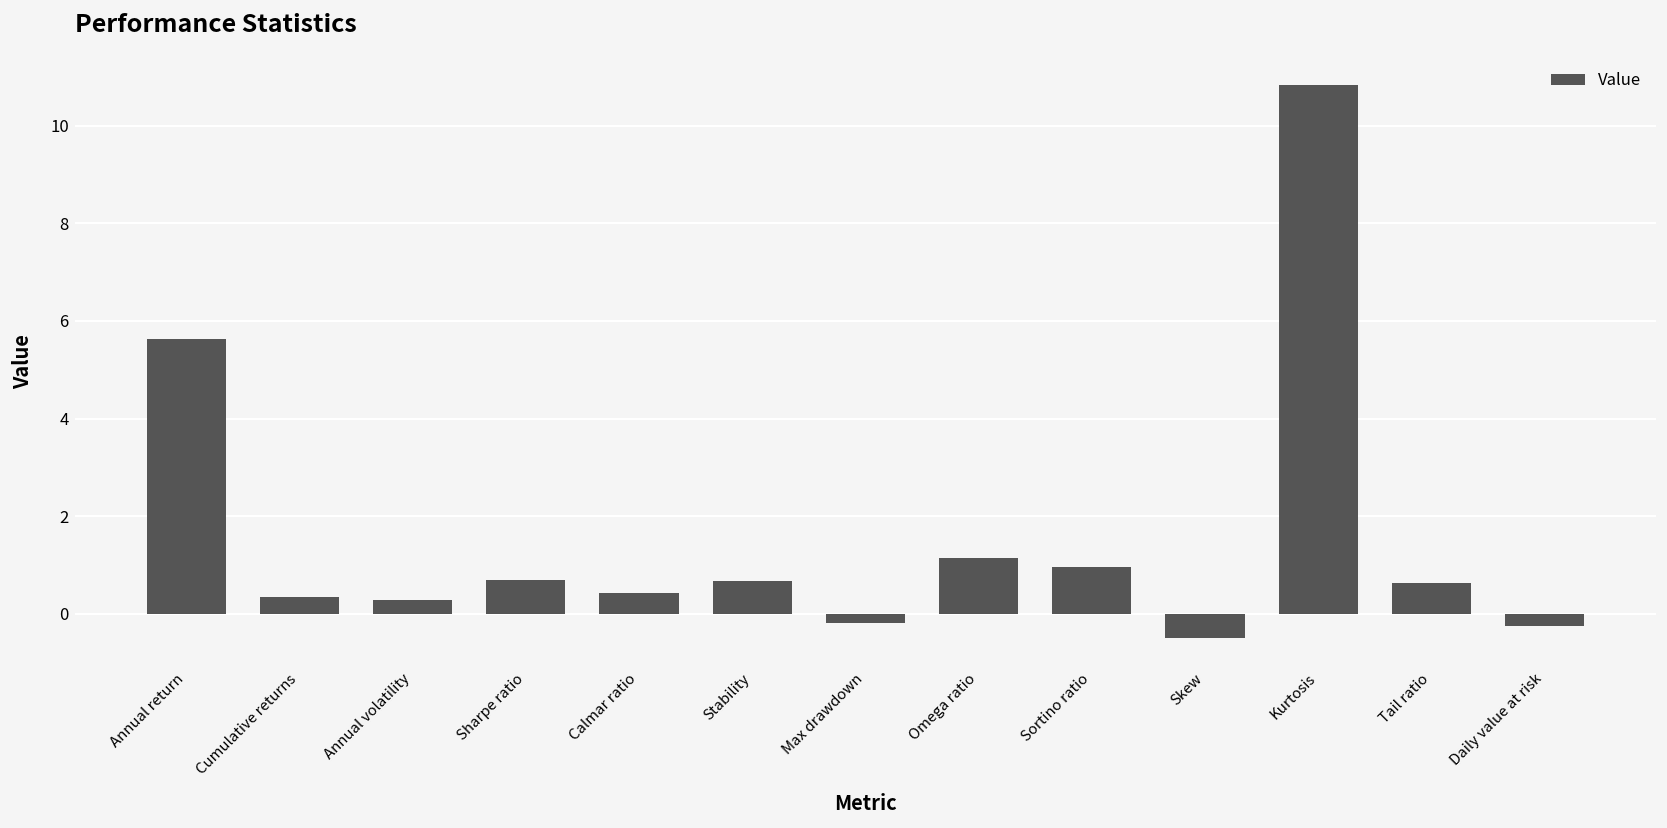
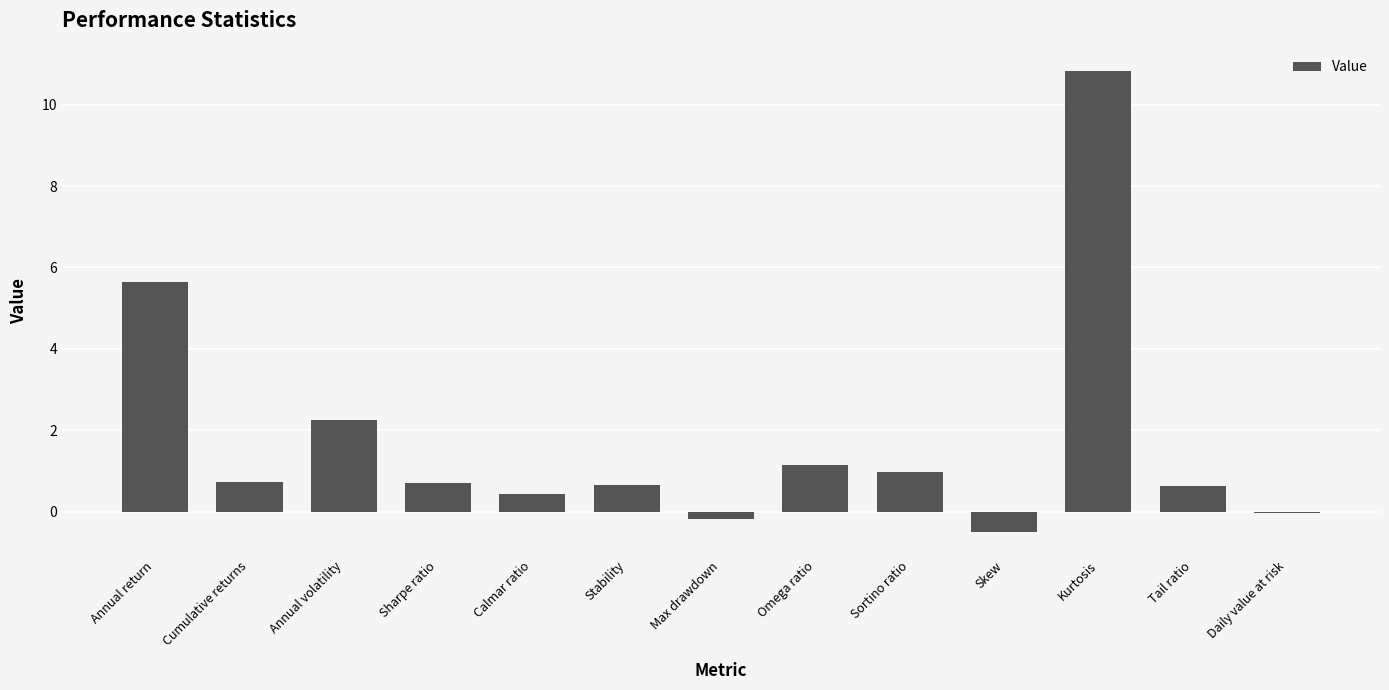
  {
    "Annual return": 5.6,
-   "Cumulative returns": 0.3,
-   "Annual volatility": 0.3,
+   "Cumulative returns": 0.7,
+   "Annual volatility": 2.2,
    "Sharpe ratio": 0.7,
    "Calmar ratio": 0.4,
    "Stability": 0.7,
    "Max drawdown": -0.2,
    "Omega ratio": 1.1,
    "Sortino ratio": 1.0,
    "Skew": -0.5,
    "Kurtosis": 10.8,
    "Tail ratio": 0.6,
-   "Daily value at risk": -0.2
+   "Daily value at risk": 0.0
  }
